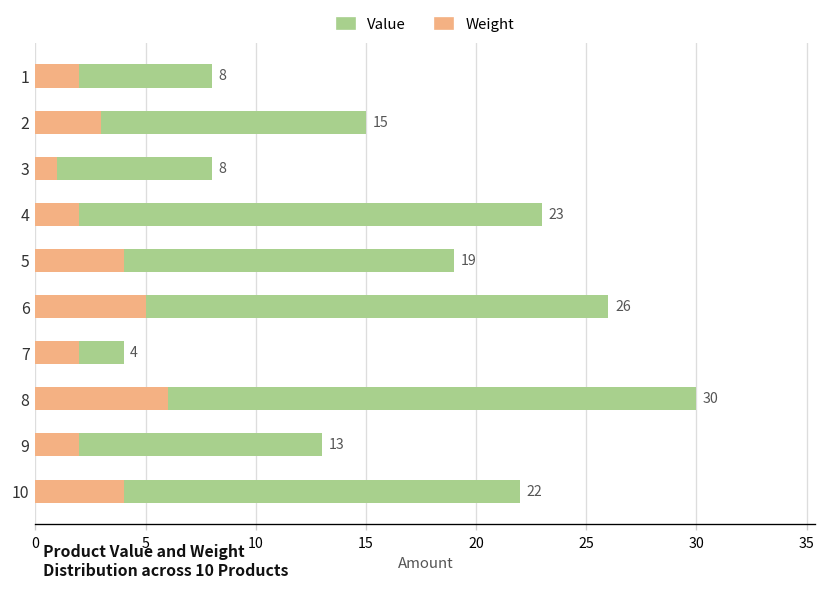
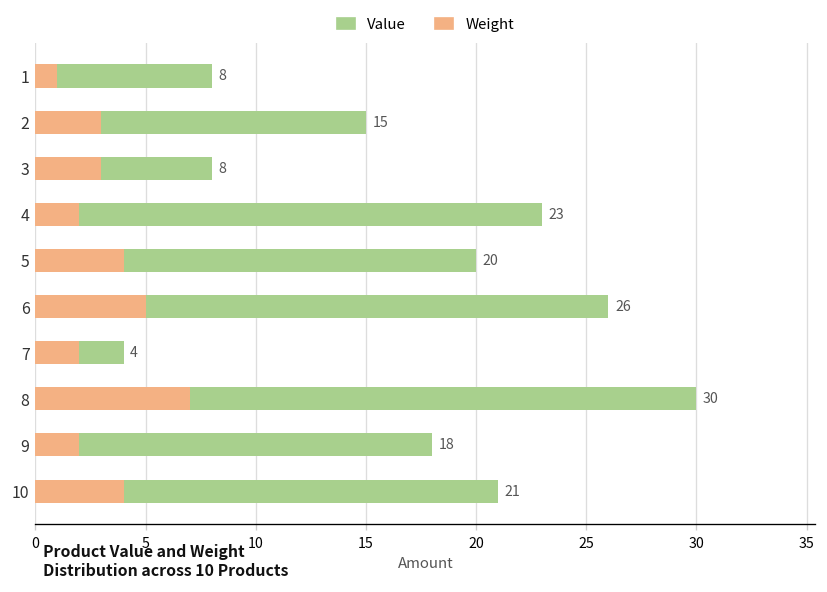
  {
    "Value": {
      "1": 8,
      "2": 15,
      "3": 8,
      "4": 23,
-     "5": 19,
+     "5": 20,
      "6": 26,
      "7": 4,
      "8": 30,
-     "9": 13,
-     "10": 22
+     "9": 18,
+     "10": 21
    },
    "Weight": {
-     "1": 2,
-     "3": 1,
-     "8": 6
+     "1": 1,
+     "3": 3,
+     "8": 7
    }
  }
